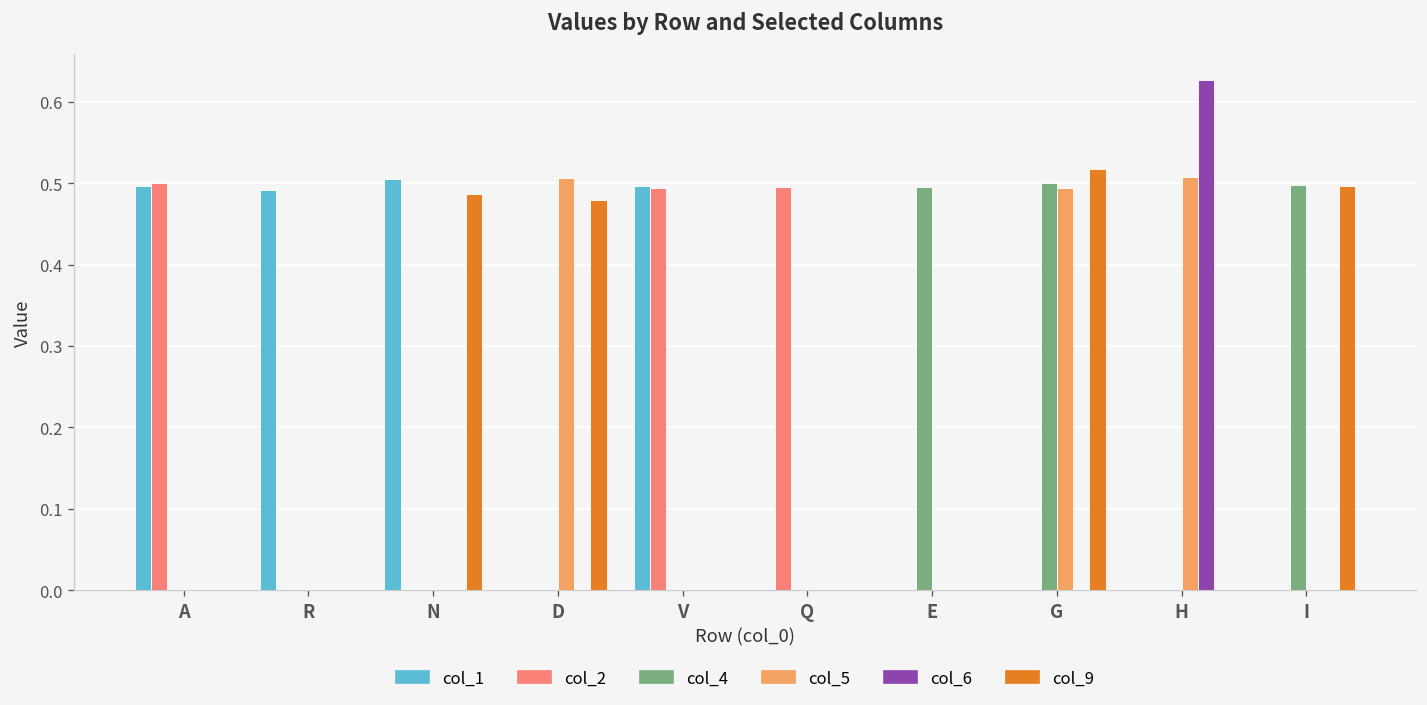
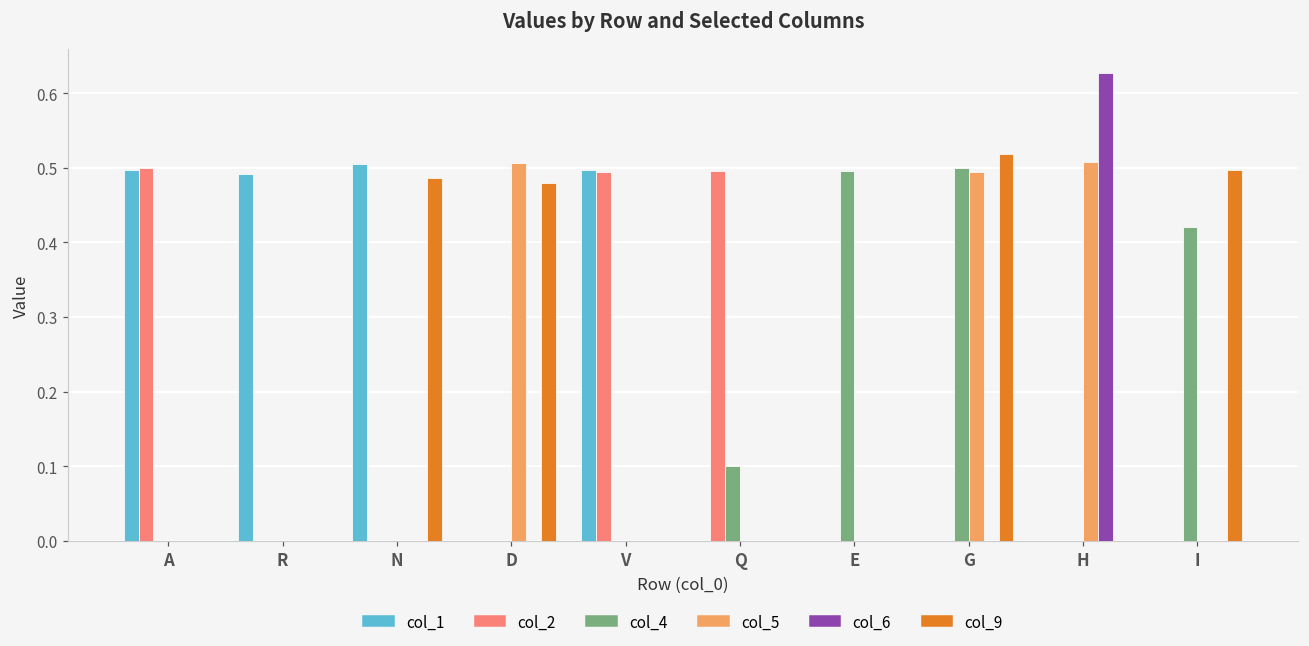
  {
    "col_1": {
      "A": 0.50,
      "R": 0.49,
      "N": 0.51,
      "D": 0.00,
      "V": 0.50,
      "Q": 0.00,
      "E": 0.00,
      "G": 0.00,
      "H": 0.00,
      "I": 0.00
    },
    "col_4": {
      "A": 0.00,
      "R": 0.00,
      "N": 0.00,
      "D": 0.00,
      "V": 0.00,
-     "Q": 0.0,
+     "Q": 0.1,
      "E": 0.50,
      "G": 0.50,
      "H": 0.00,
-     "I": 0.50
+     "I": 0.42
    },
    "col_6": {
      "A": 0.00,
      "R": 0.00,
      "N": 0.00,
      "D": 0.00,
      "V": 0.00,
      "Q": 0.00,
      "E": 0.00,
      "G": 0.00,
      "H": 0.63,
      "I": 0.00
    },
    "col_9": {
      "A": 0.00,
      "R": 0.00,
      "N": 0.49,
      "D": 0.48,
      "V": 0.00,
      "Q": 0.00,
      "E": 0.00,
      "G": 0.52,
      "H": 0.00,
      "I": 0.50
    }
  }
